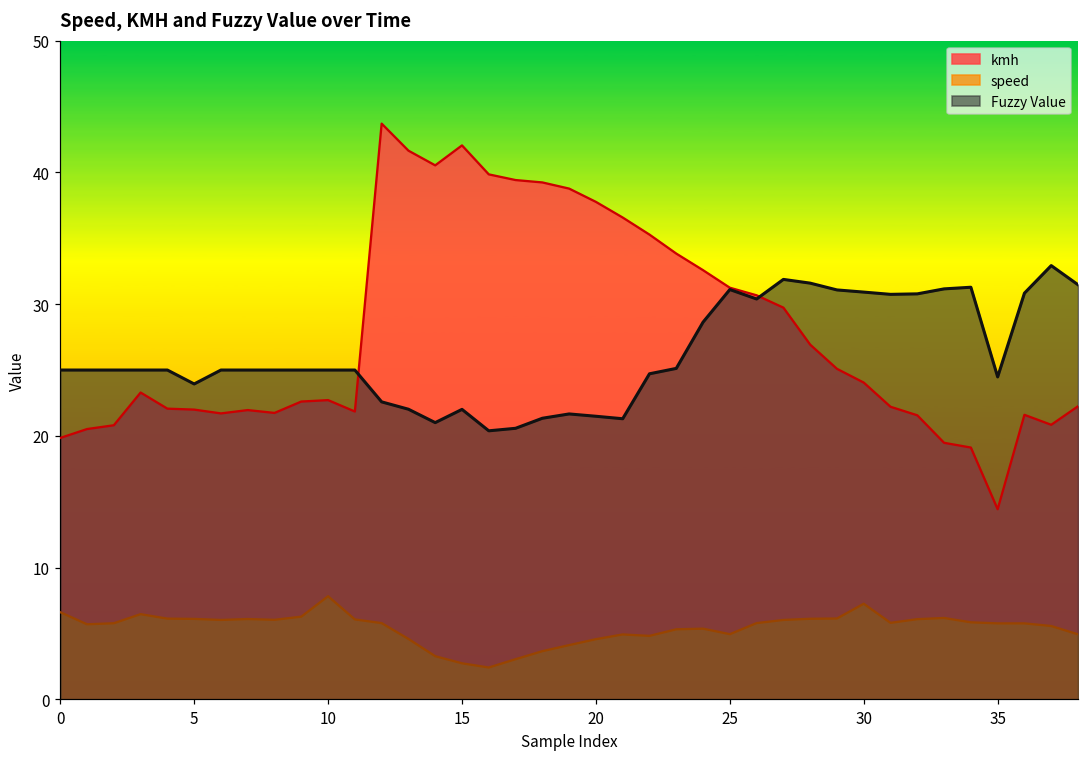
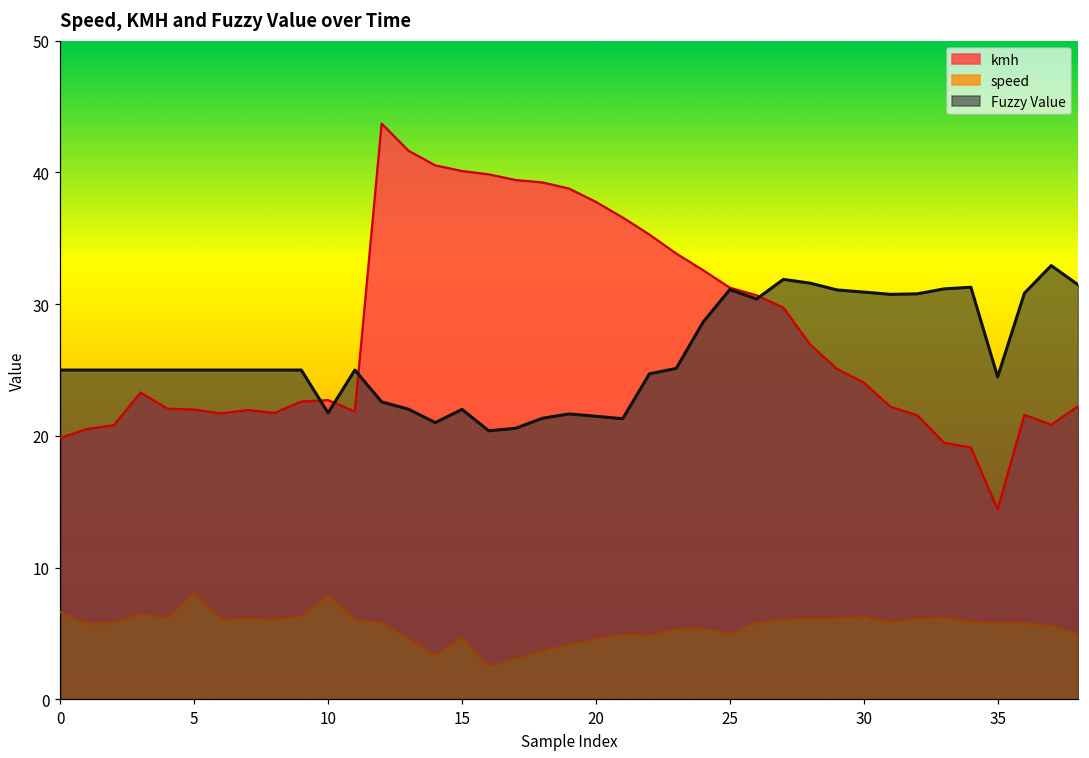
  {
    "kmh": {
      "0": 19.8,
      "5": 22.0,
      "10": 22.7,
-     "15": 42.1,
+     "15": 40.1,
      "20": 37.8,
      "30": 24.0,
      "35": 14.4
    },
    "speed": {
      "0": 6.6,
-     "5": 6.1,
+     "5": 8.0,
      "10": 7.8,
-     "15": 2.7,
+     "15": 4.7,
      "20": 4.6,
      "25": 5.0,
-     "30": 7.3,
+     "30": 6.3,
      "35": 5.8
    },
    "Fuzzy Value": {
      "0": 25.0,
-     "5": 23.9,
-     "10": 25.0,
+     "5": 25.0,
+     "10": 21.7,
      "15": 22.0,
      "20": 21.5,
      "30": 30.9,
      "35": 24.5
    }
  }
